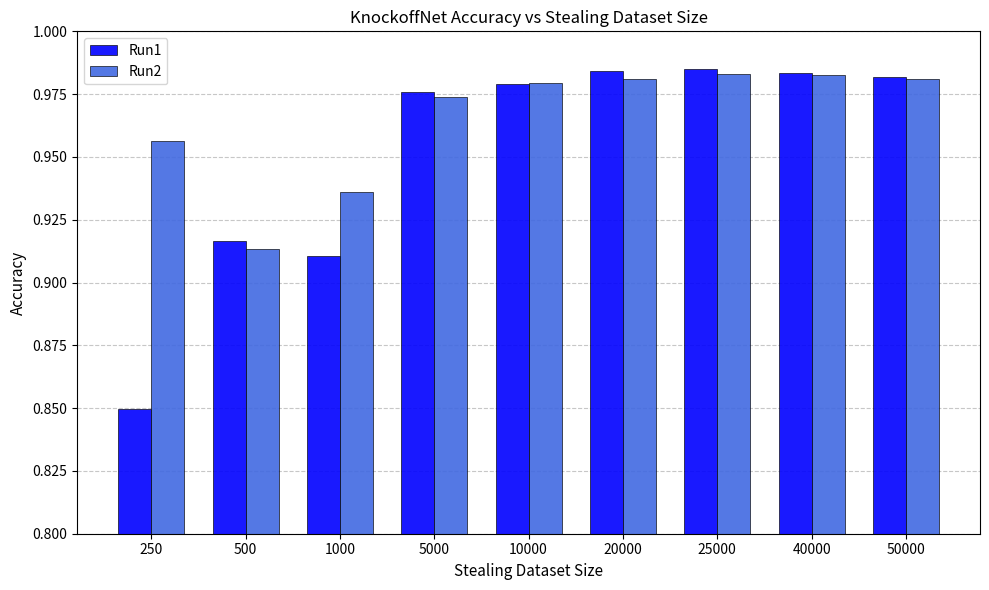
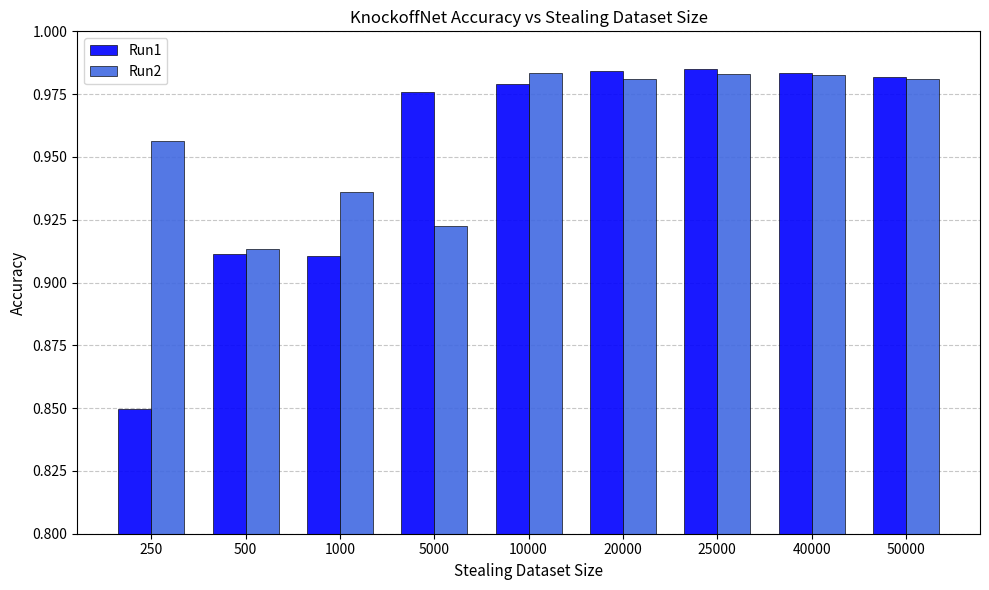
  {
    "Run1": {
      "250": 0.850,
-     "500": 0.917,
+     "500": 0.911,
      "1000": 0.911,
      "5000": 0.976,
      "10000": 0.979,
      "20000": 0.984,
      "25000": 0.985,
      "40000": 0.983,
      "50000": 0.982
    },
    "Run2": {
      "250": 0.956,
      "500": 0.913,
      "1000": 0.936,
-     "5000": 0.974,
-     "10000": 0.979,
+     "5000": 0.922,
+     "10000": 0.983,
      "20000": 0.981,
      "25000": 0.983,
      "40000": 0.983,
      "50000": 0.981
    }
  }
